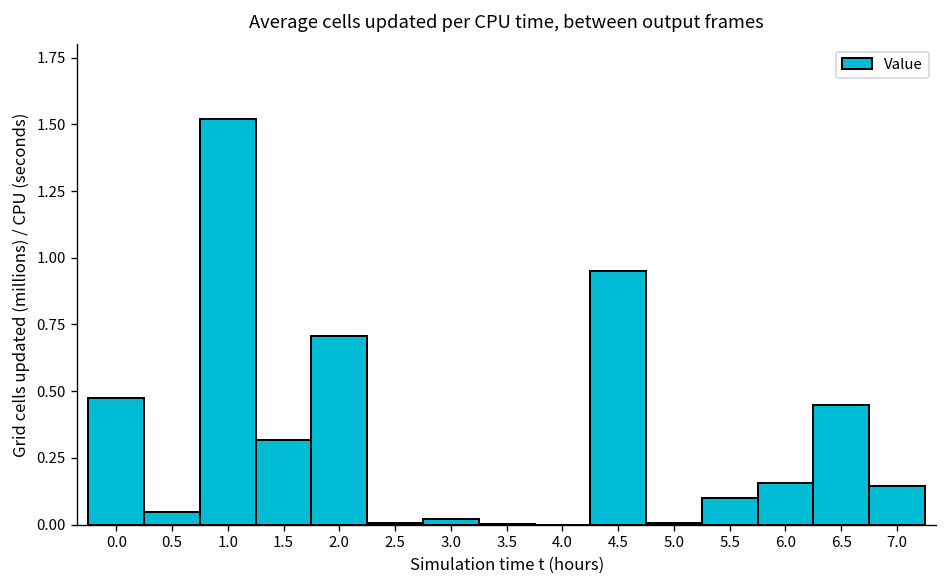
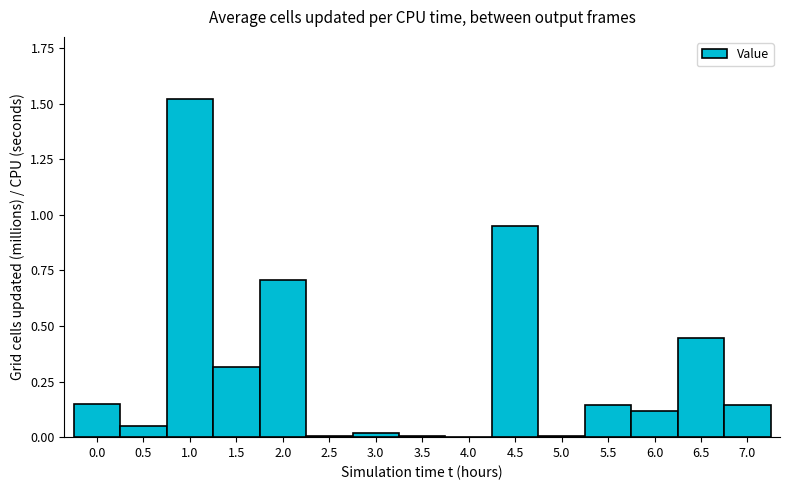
  {
-   "0.0": 0.47,
+   "0.0": 0.15,
    "0.5": 0.05,
    "1.0": 1.52,
    "1.5": 0.32,
    "2.0": 0.71,
    "3.0": 0.02,
    "4.5": 0.95,
-   "5.5": 0.10,
-   "6.0": 0.16,
+   "5.5": 0.14,
+   "6.0": 0.12,
    "6.5": 0.45,
    "7.0": 0.15
  }
